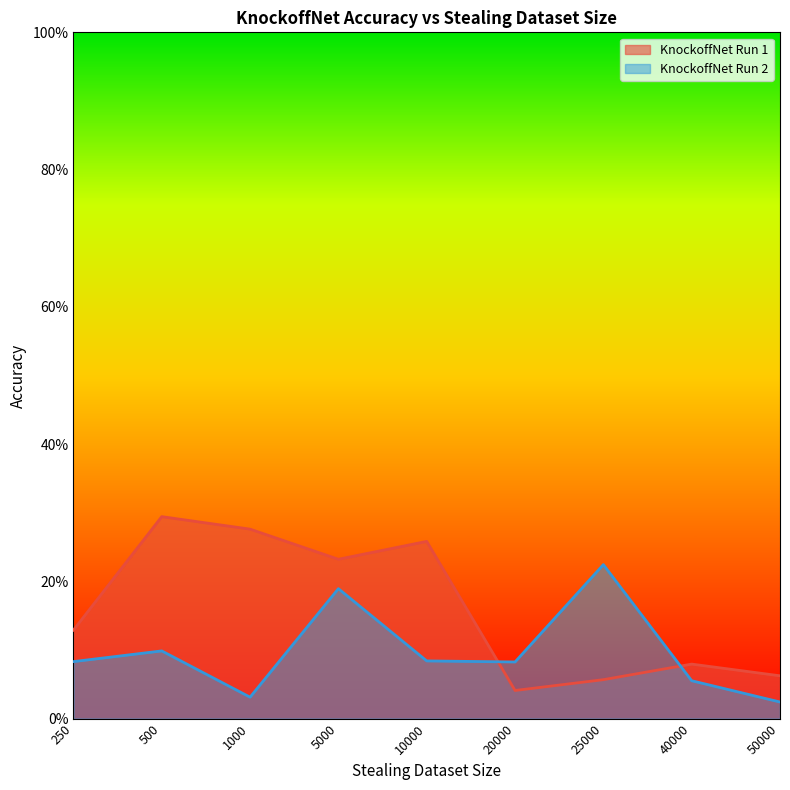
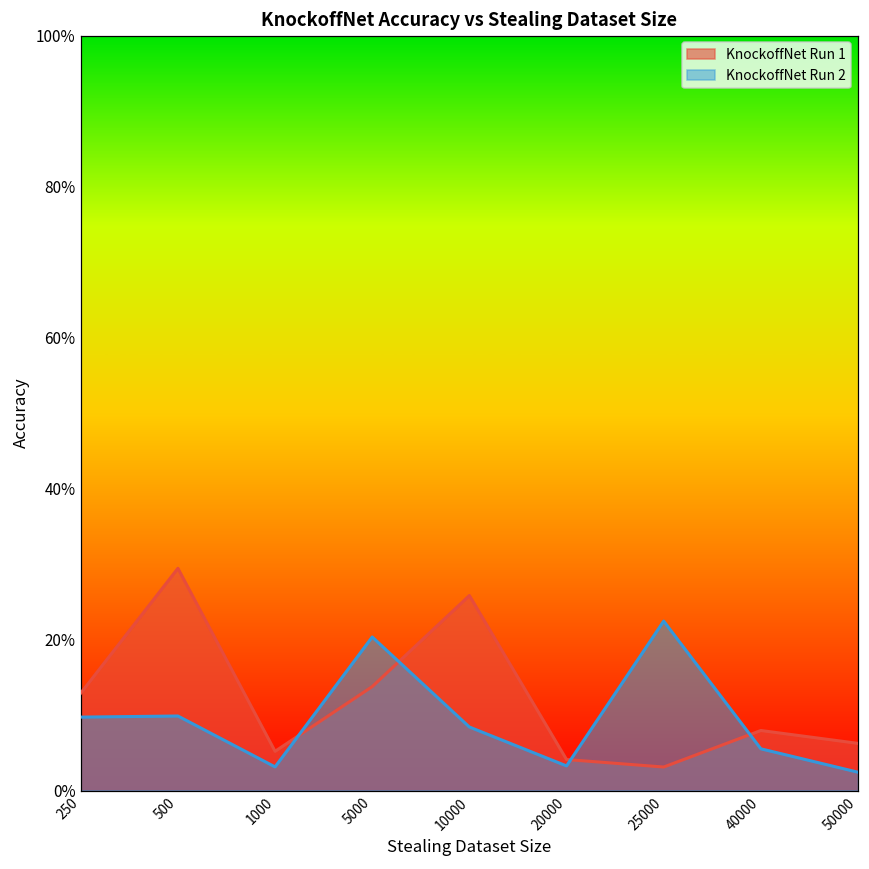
  {
    "KnockoffNet Run 1": {
      "250": "13%",
      "500": "29%",
-     "1000": "28%",
-     "5000": "23%",
+     "1000": "5%",
+     "5000": "14%",
      "10000": "26%",
      "20000": "4%",
-     "25000": "6%",
+     "25000": "3%",
      "40000": "8%",
      "50000": "6%"
    },
    "KnockoffNet Run 2": {
-     "250": "8%",
+     "250": "10%",
      "500": "10%",
      "1000": "3%",
-     "5000": "19%",
+     "5000": "20%",
      "10000": "8%",
-     "20000": "8%",
+     "20000": "3%",
      "25000": "22%",
      "40000": "6%",
      "50000": "2%"
    }
  }
